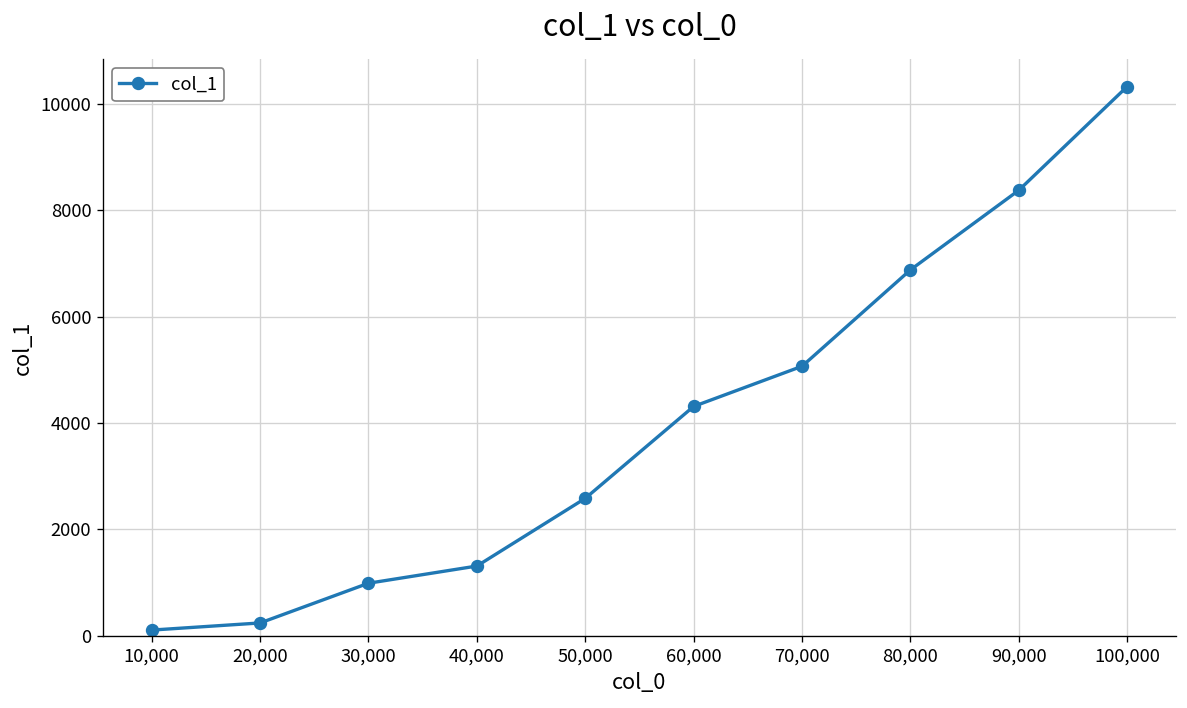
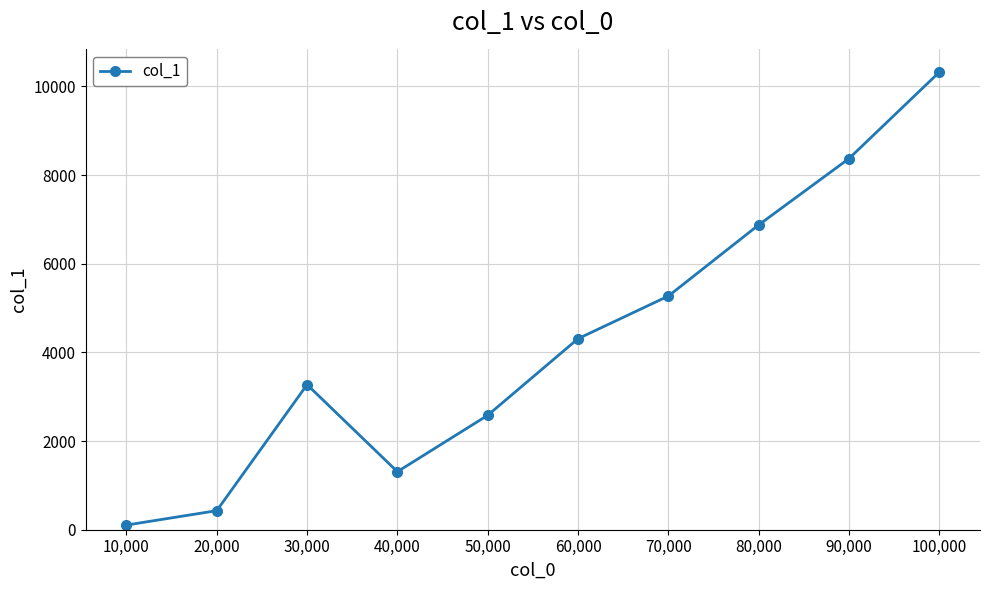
  {
    "10,000": 100,
-   "20,000": 200,
-   "30,000": 1000,
+   "20,000": 400,
+   "30,000": 3300,
    "40,000": 1300,
    "50,000": 2600,
    "60,000": 4300,
-   "70,000": 5100,
+   "70,000": 5300,
    "80,000": 6900,
    "90,000": 8400,
    "100,000": 10300
  }
